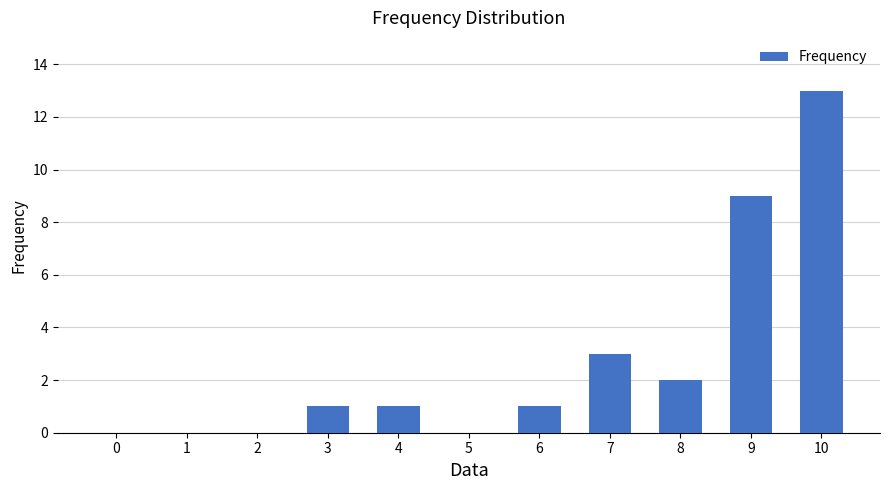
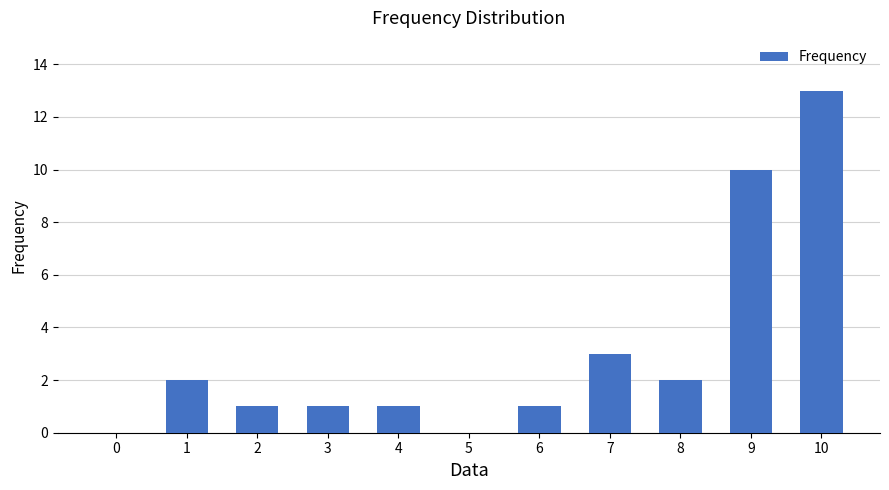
  {
    "0": 0,
-   "1": 0,
-   "2": 0,
+   "1": 2,
+   "2": 1,
    "3": 1,
    "4": 1,
    "5": 0,
    "6": 1,
    "7": 3,
    "8": 2,
-   "9": 9,
+   "9": 10,
    "10": 13
  }
